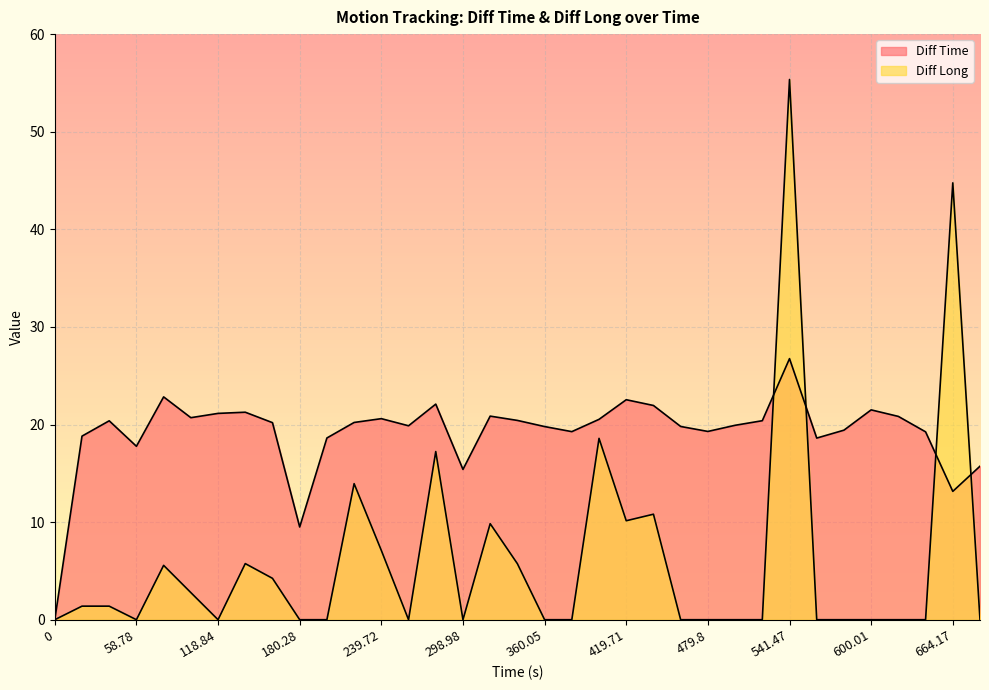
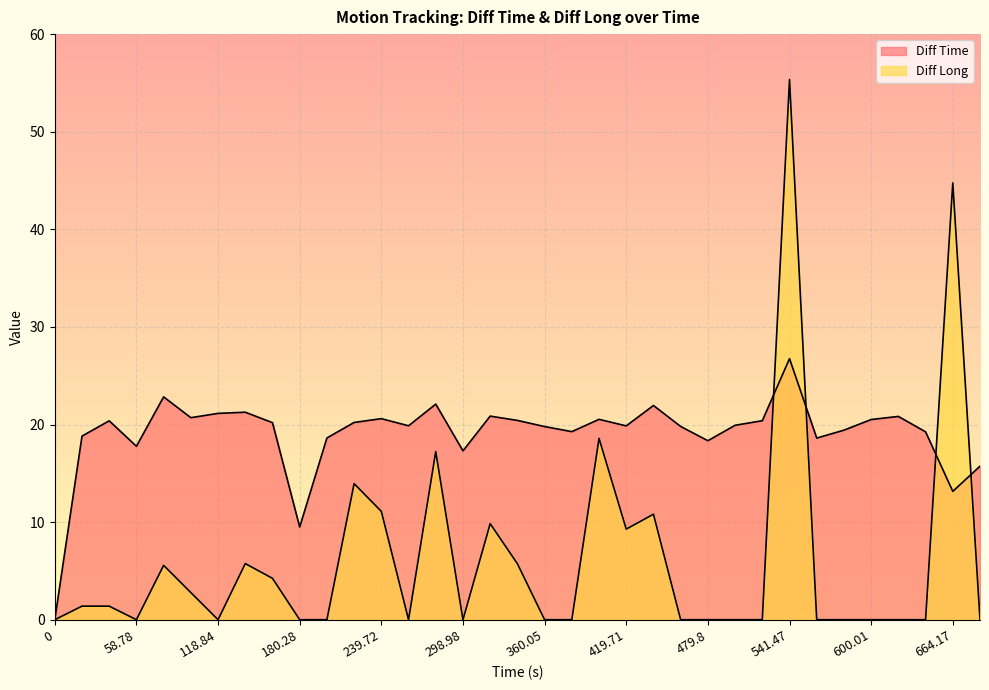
  {
    "Diff Time": {
      "58.78": 18,
      "118.84": 21,
      "180.28": 10,
      "239.72": 21,
-     "298.98": 15,
+     "298.98": 17,
      "360.05": 20,
-     "419.71": 23,
-     "479.8": 19,
+     "419.71": 20,
+     "479.8": 18,
      "541.47": 27,
-     "600.01": 22,
+     "600.01": 21,
      "664.17": 13
    },
    "Diff Long": {
      "58.78": 0,
      "118.84": 0,
      "180.28": 0,
-     "239.72": 7,
+     "239.72": 11,
      "298.98": 0,
      "360.05": 0,
-     "419.71": 10,
+     "419.71": 9,
      "479.8": 0,
      "541.47": 55,
      "600.01": 0,
      "664.17": 45
    }
  }
